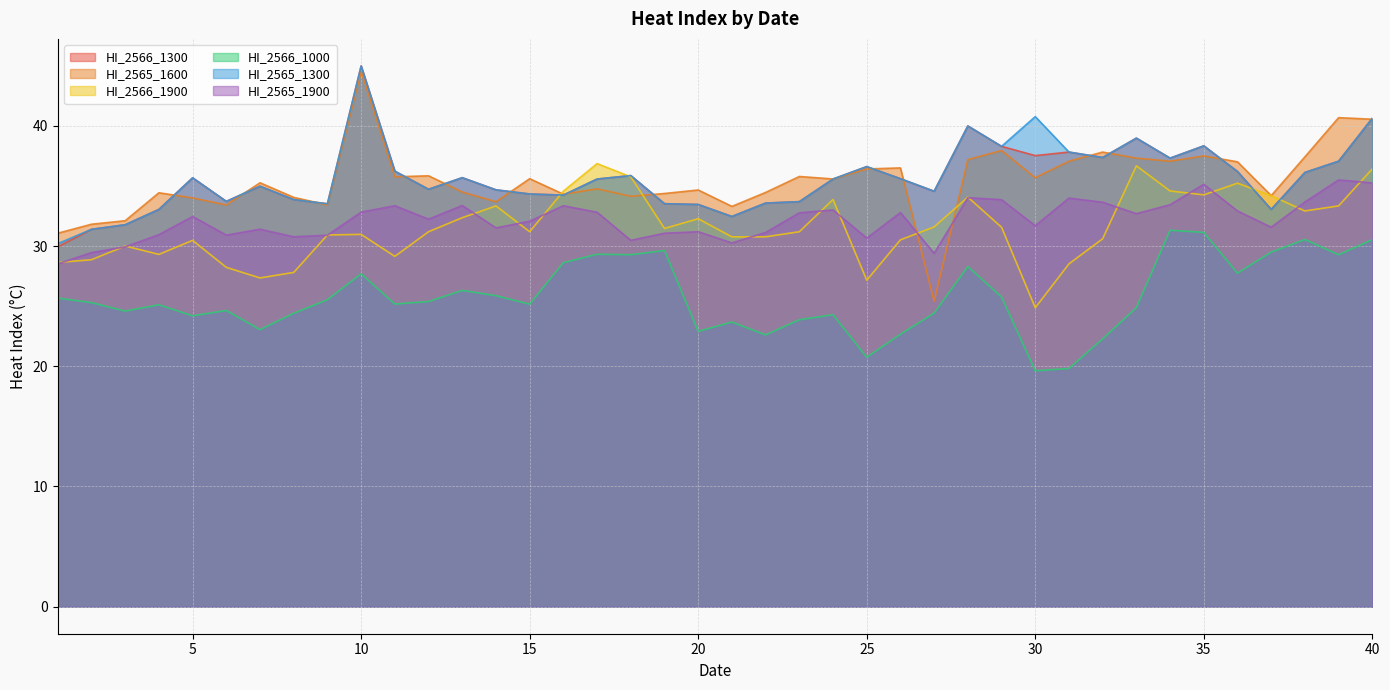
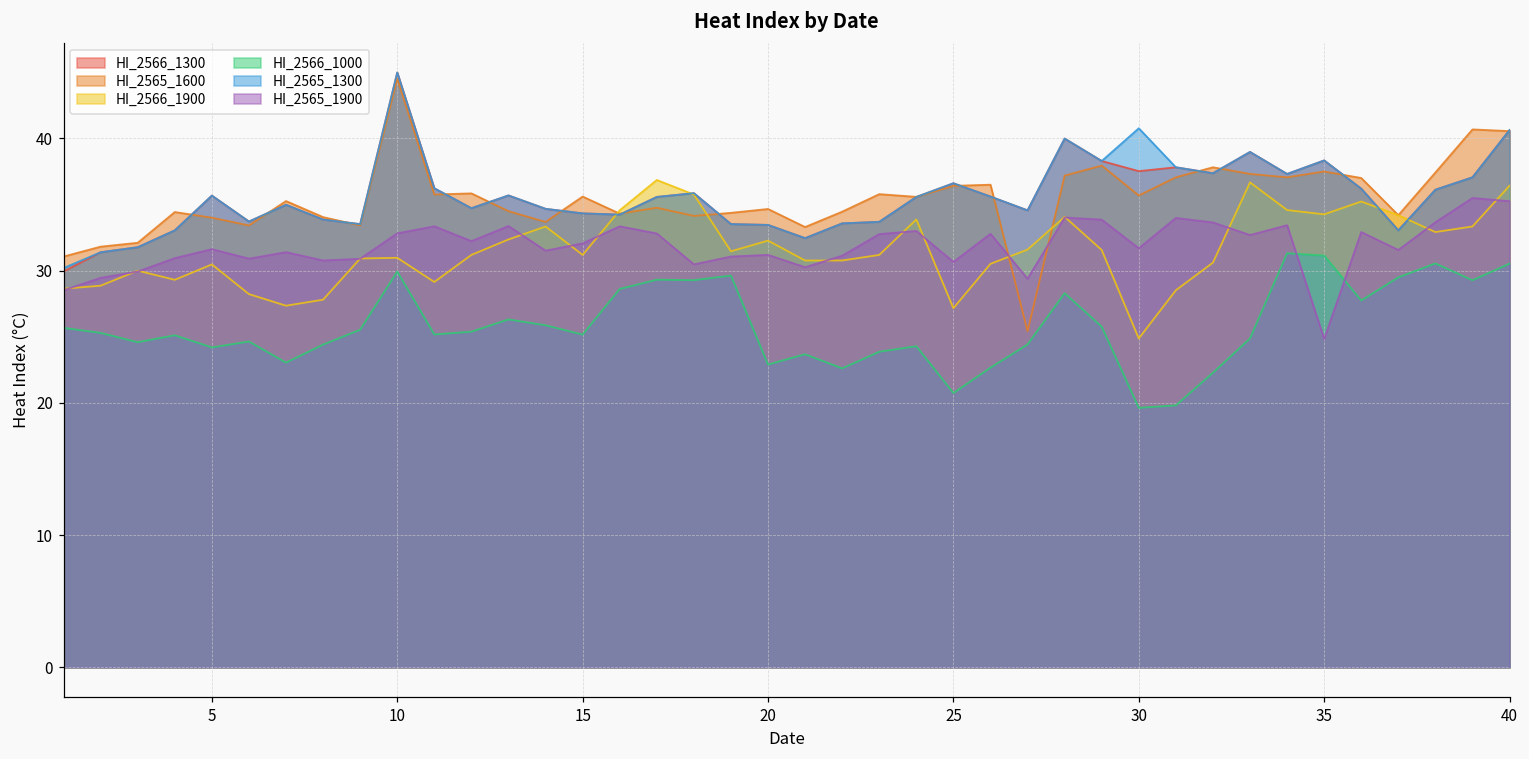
  {
    "HI_2566_1000": {
      "5": 24.2,
-     "10": 27.7,
+     "10": 29.9,
      "15": 25.2,
      "20": 22.9,
      "25": 20.7,
      "30": 19.6,
      "35": 31.1,
      "40": 30.5
    },
    "HI_2565_1300": {
      "30": 40.8
    },
    "HI_2565_1900": {
-     "5": 32.5,
+     "5": 31.6,
      "10": 32.8,
      "15": 32.1,
      "20": 31.2,
      "25": 30.7,
      "30": 31.7,
-     "35": 35.1,
+     "35": 24.8,
      "40": 35.2
    }
  }
